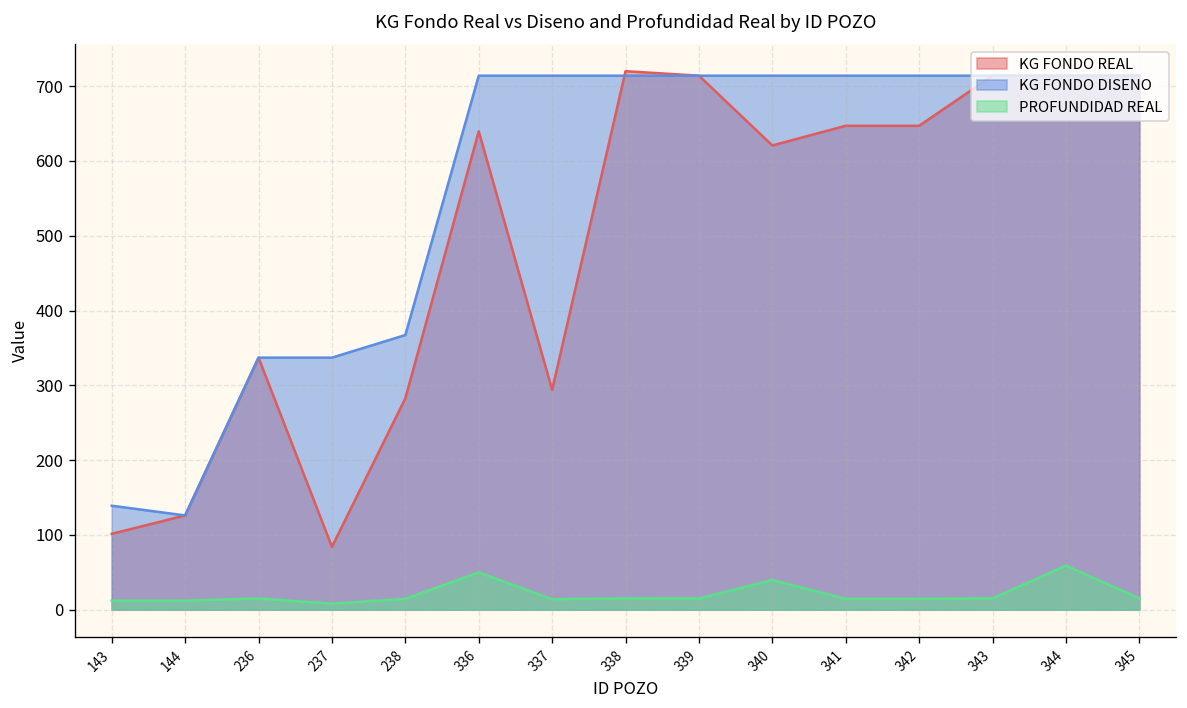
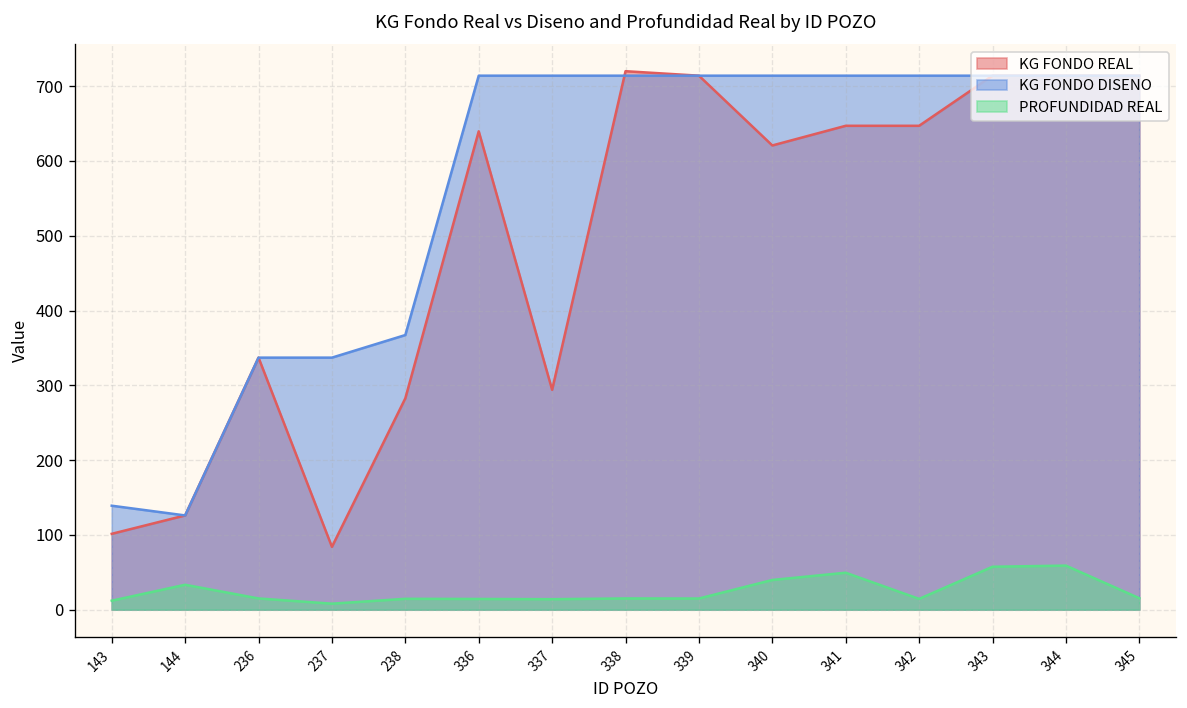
  {
    "KG FONDO REAL": {
      "143": 100,
      "237": 80,
      "238": 280,
      "336": 640,
      "337": 290,
      "338": 720,
      "340": 620,
      "341": 650,
      "342": 650
    },
    "KG FONDO DISENO": {
      "143": 140,
      "237": 340,
      "238": 370,
      "336": 710,
      "337": 710,
      "338": 710,
      "340": 710,
      "341": 710,
      "342": 710
    },
    "PROFUNDIDAD REAL": {
      "143": 10,
-     "144": 10,
+     "144": 30,
      "236": 20,
      "237": 10,
      "238": 10,
-     "336": 50,
+     "336": 10,
      "337": 10,
      "338": 20,
      "339": 10,
      "340": 40,
-     "341": 10,
+     "341": 50,
      "342": 10,
-     "343": 20,
+     "343": 60,
      "344": 60,
      "345": 20
    }
  }
